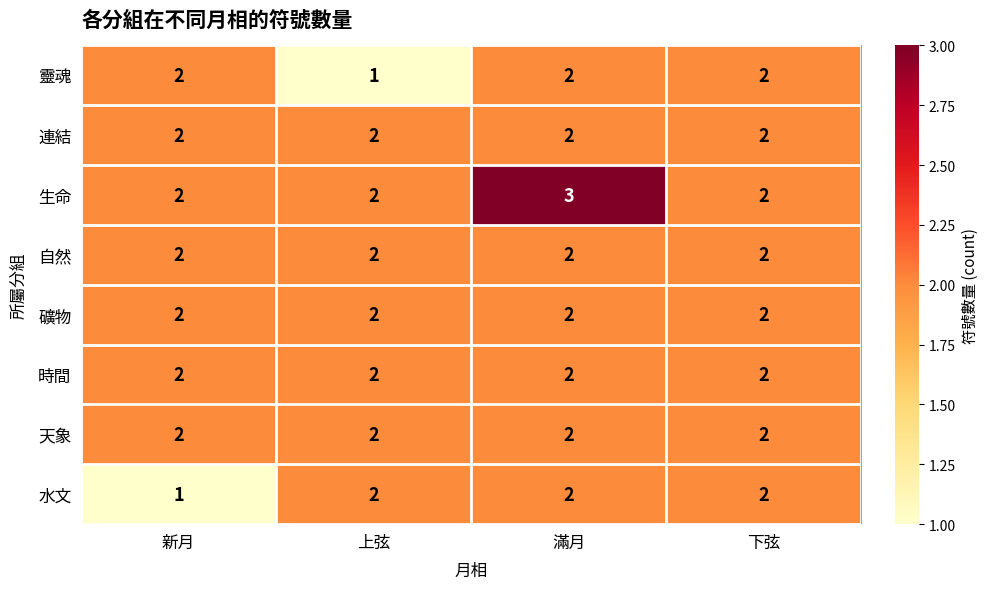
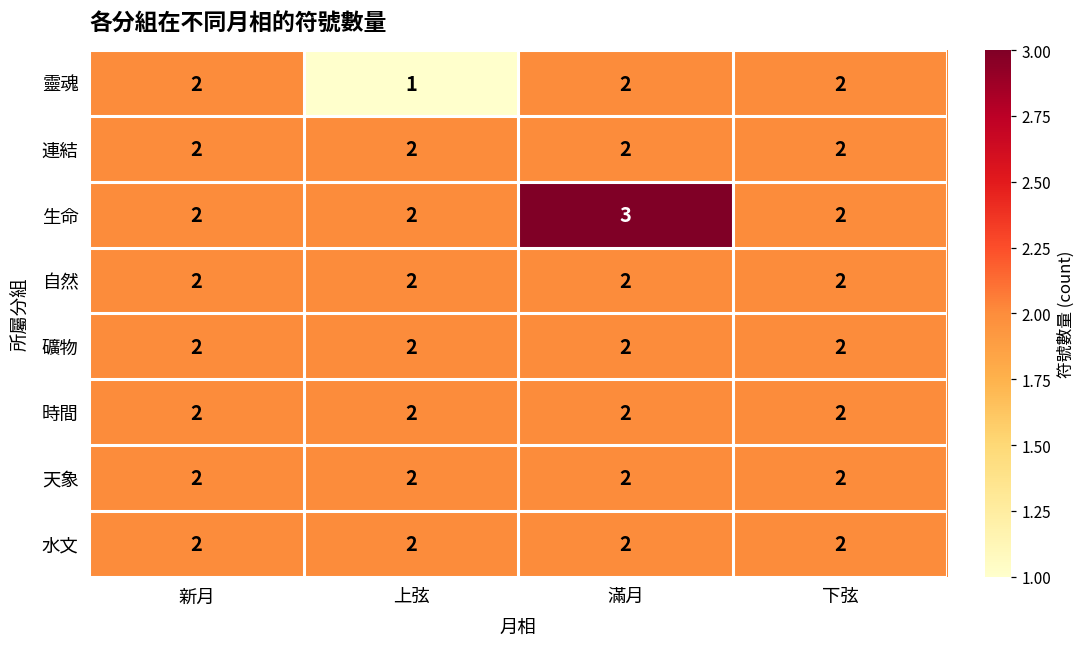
  {
    "靈魂": {
      "新月": 2,
      "上弦": 1,
      "滿月": 2,
      "下弦": 2
    },
    "連結": {
      "新月": 2,
      "上弦": 2,
      "滿月": 2,
      "下弦": 2
    },
    "生命": {
      "新月": 2,
      "上弦": 2,
      "滿月": 3,
      "下弦": 2
    },
    "自然": {
      "新月": 2,
      "上弦": 2,
      "滿月": 2,
      "下弦": 2
    },
    "礦物": {
      "新月": 2,
      "上弦": 2,
      "滿月": 2,
      "下弦": 2
    },
    "時間": {
      "新月": 2,
      "上弦": 2,
      "滿月": 2,
      "下弦": 2
    },
    "天象": {
      "新月": 2,
      "上弦": 2,
      "滿月": 2,
      "下弦": 2
    },
    "水文": {
-     "新月": 1,
+     "新月": 2,
      "上弦": 2,
      "滿月": 2,
      "下弦": 2
    }
  }
